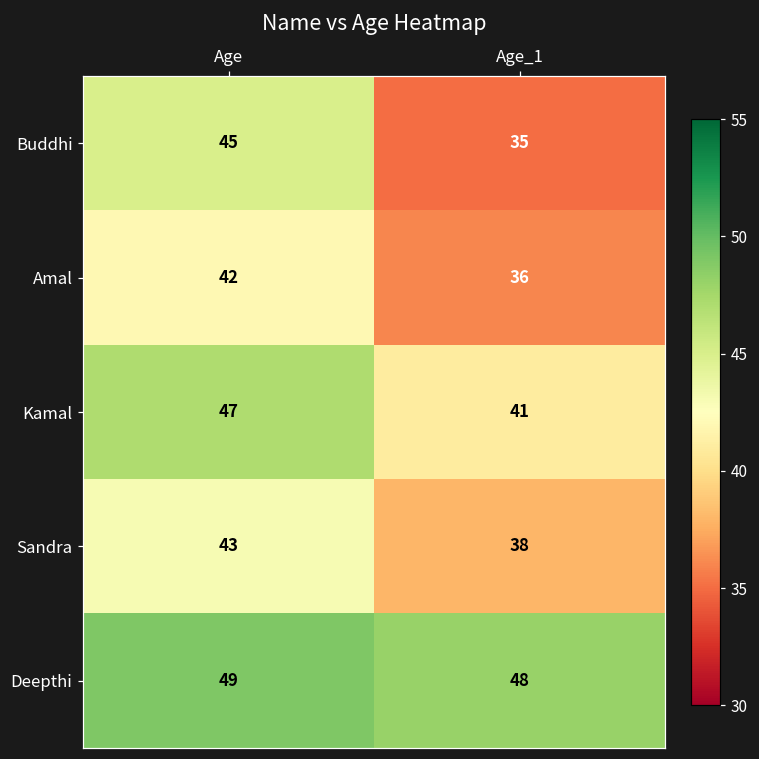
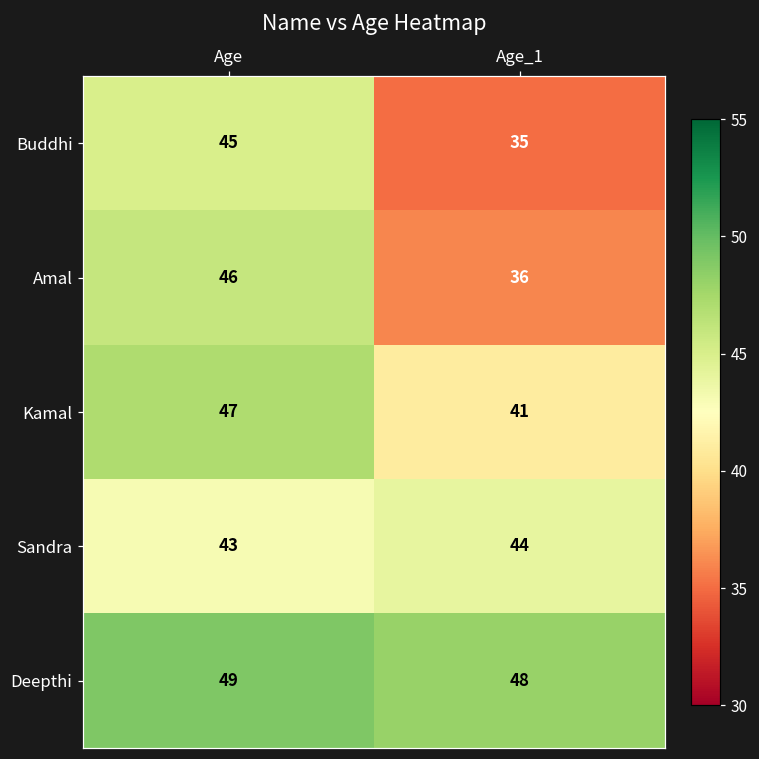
  {
    "Buddhi": {
      "Age": 45,
      "Age_1": 35
    },
    "Amal": {
-     "Age": 42,
+     "Age": 46,
      "Age_1": 36
    },
    "Kamal": {
      "Age": 47,
      "Age_1": 41
    },
    "Sandra": {
      "Age": 43,
-     "Age_1": 38
+     "Age_1": 44
    },
    "Deepthi": {
      "Age": 49,
      "Age_1": 48
    }
  }
